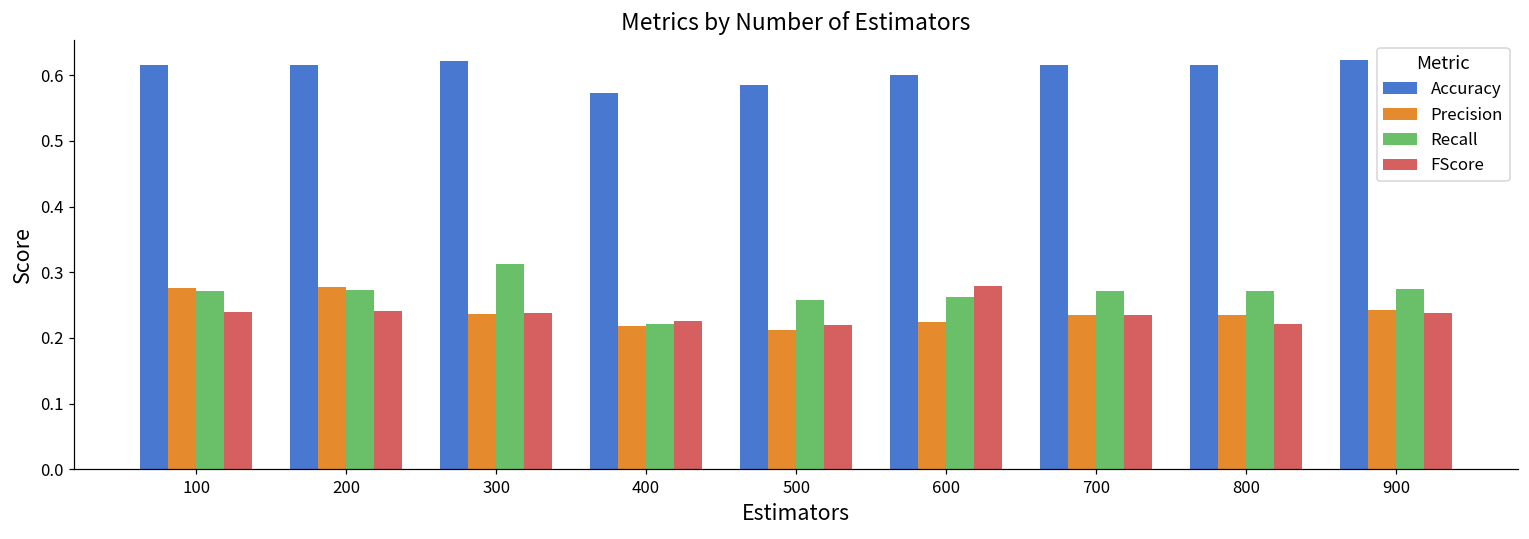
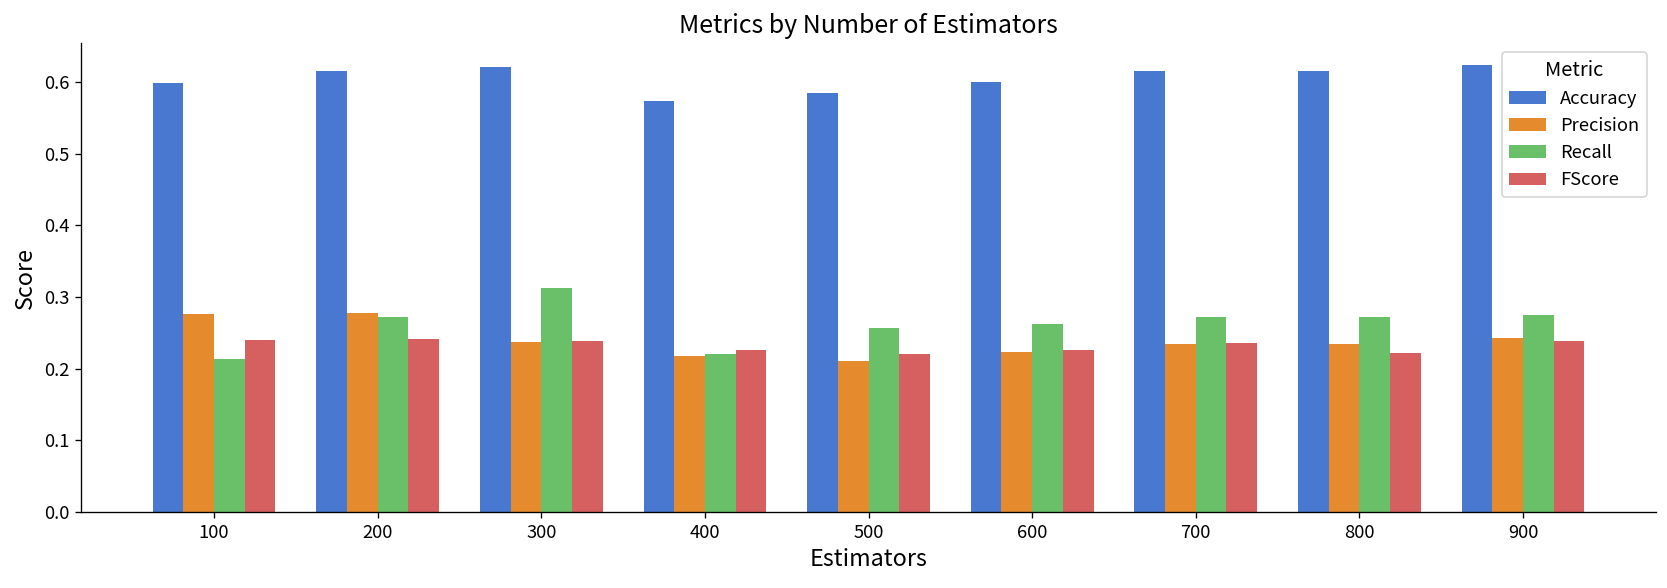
  {
    "Accuracy": {
-     "100": 0.62,
+     "100": 0.60,
      "200": 0.62,
      "300": 0.62,
      "400": 0.57,
      "500": 0.58,
      "600": 0.60,
      "700": 0.62,
      "800": 0.62,
      "900": 0.62
    },
    "Precision": {
      "100": 0.28,
      "200": 0.28,
      "300": 0.24,
      "400": 0.22,
      "500": 0.21,
      "600": 0.22,
      "700": 0.23,
      "800": 0.23,
      "900": 0.24
    },
    "Recall": {
-     "100": 0.27,
+     "100": 0.21,
      "200": 0.27,
      "300": 0.31,
      "400": 0.22,
      "500": 0.26,
      "600": 0.26,
      "700": 0.27,
      "800": 0.27,
      "900": 0.27
    },
    "FScore": {
      "100": 0.24,
      "200": 0.24,
      "300": 0.24,
      "400": 0.23,
      "500": 0.22,
-     "600": 0.28,
+     "600": 0.23,
      "700": 0.24,
      "800": 0.22,
      "900": 0.24
    }
  }
